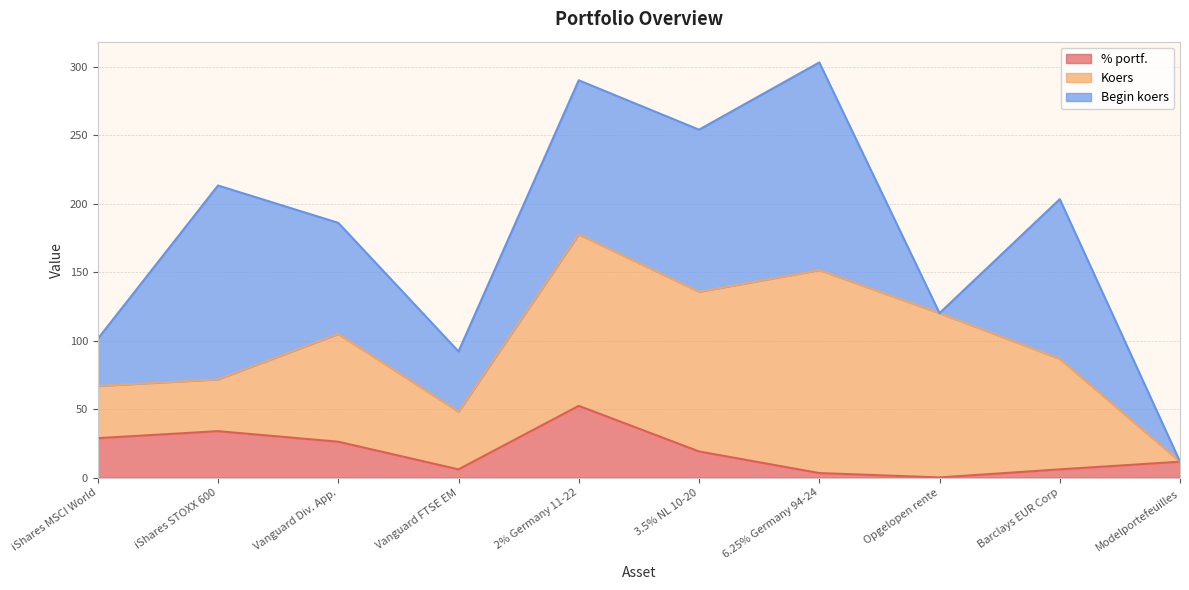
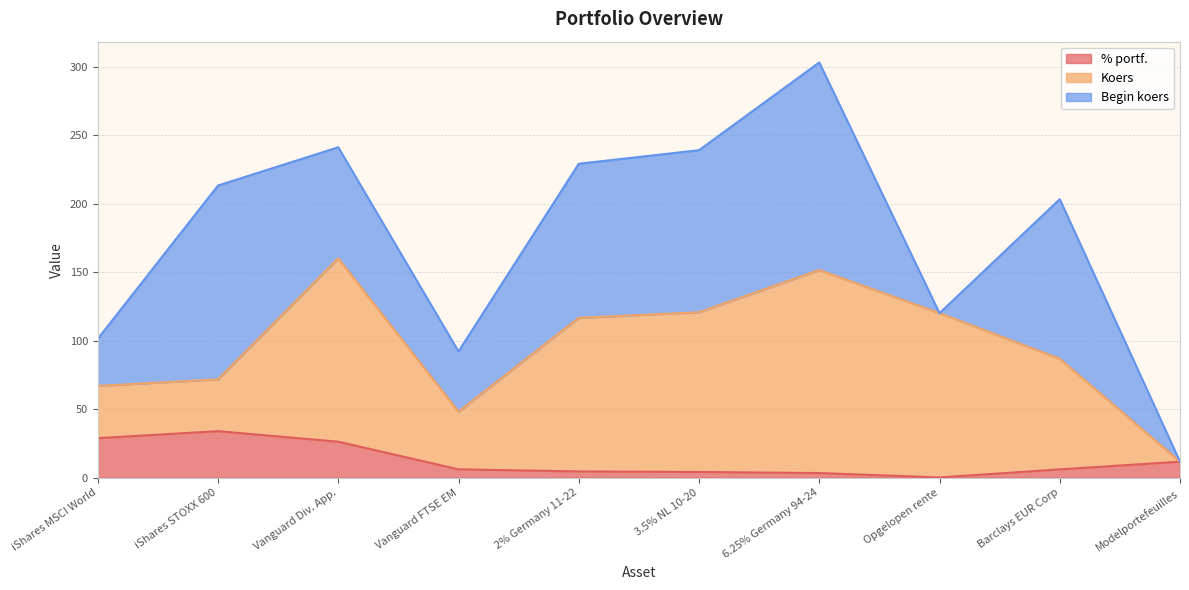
  {
    "% portf.": {
      "iShares MSCI World": 29,
      "iShares STOXX 600": 34,
      "Vanguard Div. App.": 26,
      "Vanguard FTSE EM": 6,
-     "2% Germany 11-22": 53,
-     "3.5% NL 10-20": 19,
+     "2% Germany 11-22": 5,
+     "3.5% NL 10-20": 4,
      "6.25% Germany 94-24": 3,
      "Opgelopen rente": 0,
      "Barclays EUR Corp": 6
    },
    "Koers": {
      "iShares MSCI World": 38,
      "iShares STOXX 600": 38,
-     "Vanguard Div. App.": 79,
+     "Vanguard Div. App.": 134,
      "Vanguard FTSE EM": 42,
-     "2% Germany 11-22": 125,
+     "2% Germany 11-22": 112,
      "3.5% NL 10-20": 117,
      "6.25% Germany 94-24": 148,
      "Barclays EUR Corp": 81
    },
    "Begin koers": {
      "iShares MSCI World": 34,
      "iShares STOXX 600": 142,
      "Vanguard Div. App.": 81,
      "Vanguard FTSE EM": 44,
      "2% Germany 11-22": 113,
      "3.5% NL 10-20": 118,
      "6.25% Germany 94-24": 152,
      "Barclays EUR Corp": 117
    }
  }
